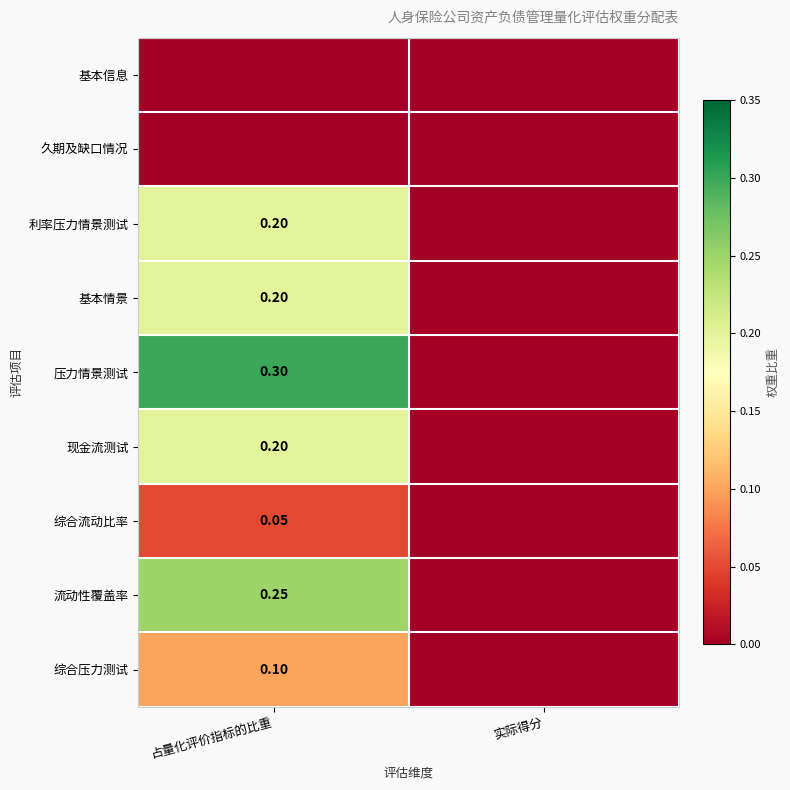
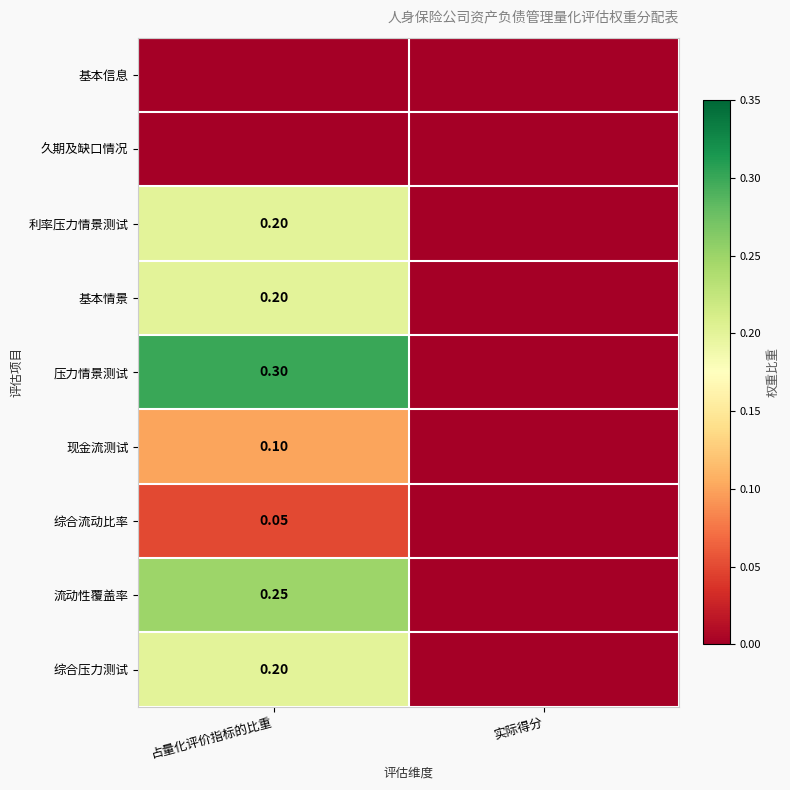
  {
    "利率压力情景测试": {
      "占量化评价指标的比重": 0.20
    },
    "基本情景": {
      "占量化评价指标的比重": 0.20
    },
    "压力情景测试": {
      "占量化评价指标的比重": 0.30
    },
    "现金流测试": {
-     "占量化评价指标的比重": 0.20
+     "占量化评价指标的比重": 0.10
    },
    "综合流动比率": {
      "占量化评价指标的比重": 0.05
    },
    "流动性覆盖率": {
      "占量化评价指标的比重": 0.25
    },
    "综合压力测试": {
-     "占量化评价指标的比重": 0.10
+     "占量化评价指标的比重": 0.20
    }
  }
